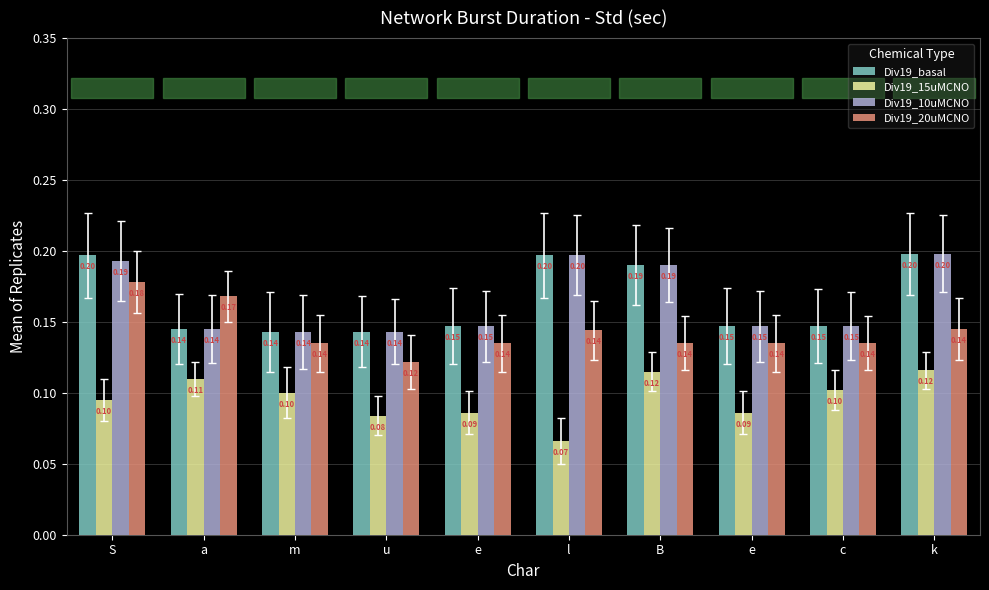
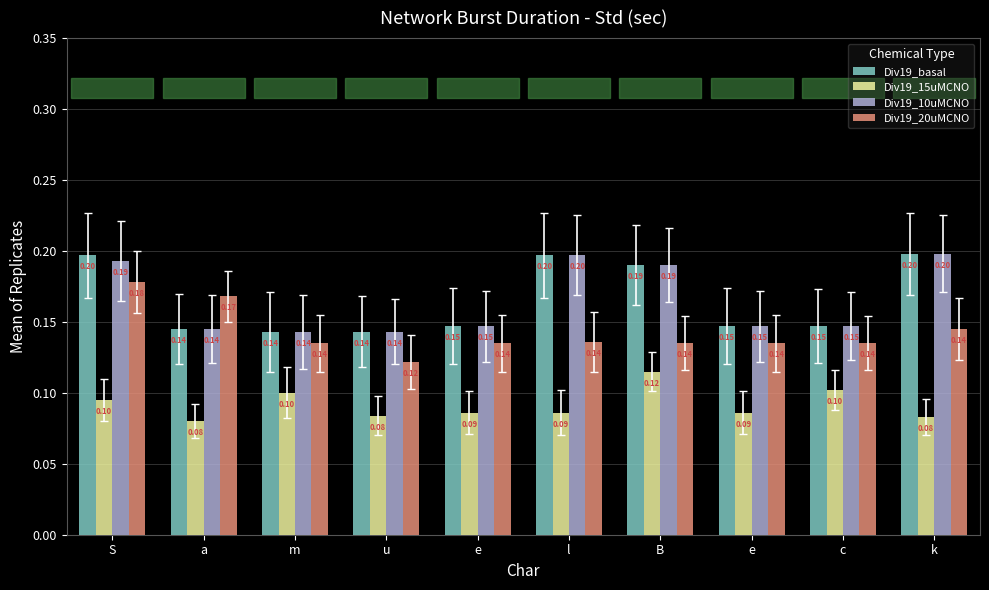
  {
    "Div19_15uMCNO": {
      "S": 0.10,
-     "a": 0.11,
+     "a": 0.08,
      "m": 0.10,
      "u": 0.08,
-     "l": 0.07,
+     "l": 0.09,
      "B": 0.12,
      "c": 0.10,
-     "k": 0.12
+     "k": 0.08
    },
    "Div19_20uMCNO": {
-     "l": 0.144
+     "l": 0.136
    }
  }
